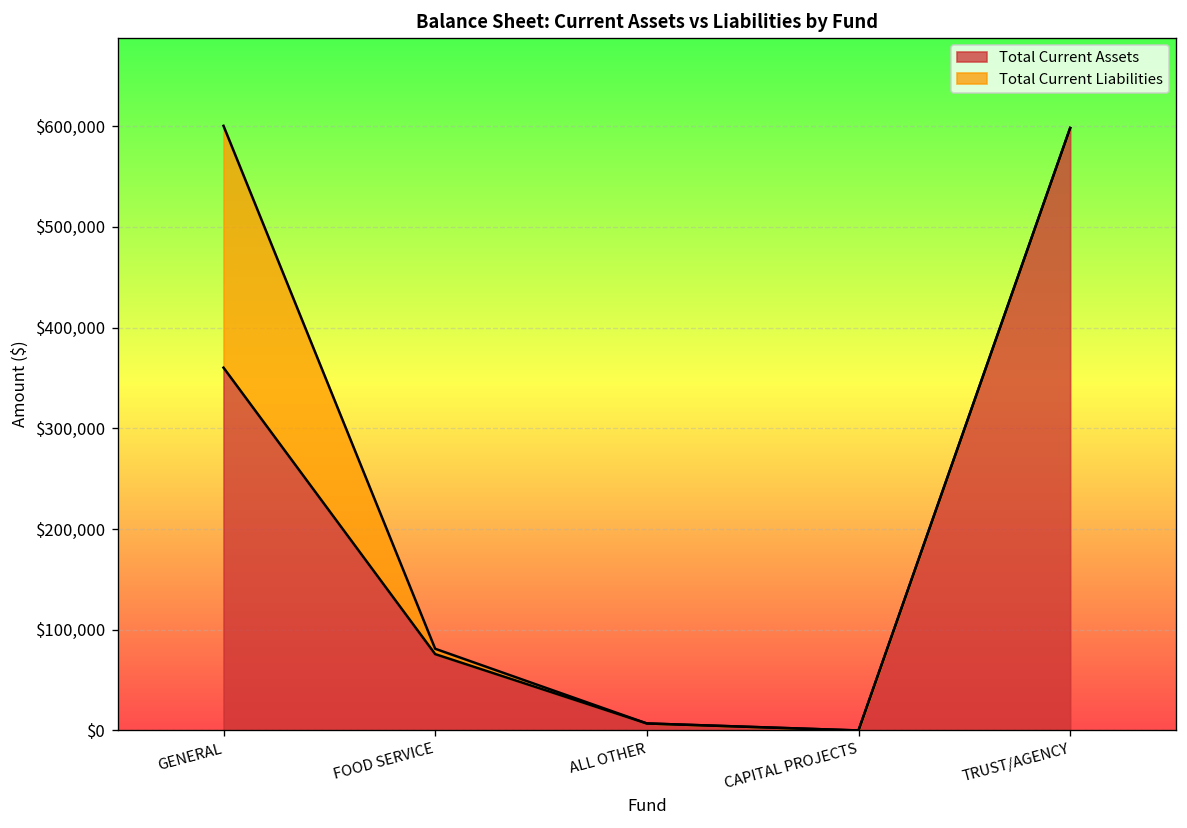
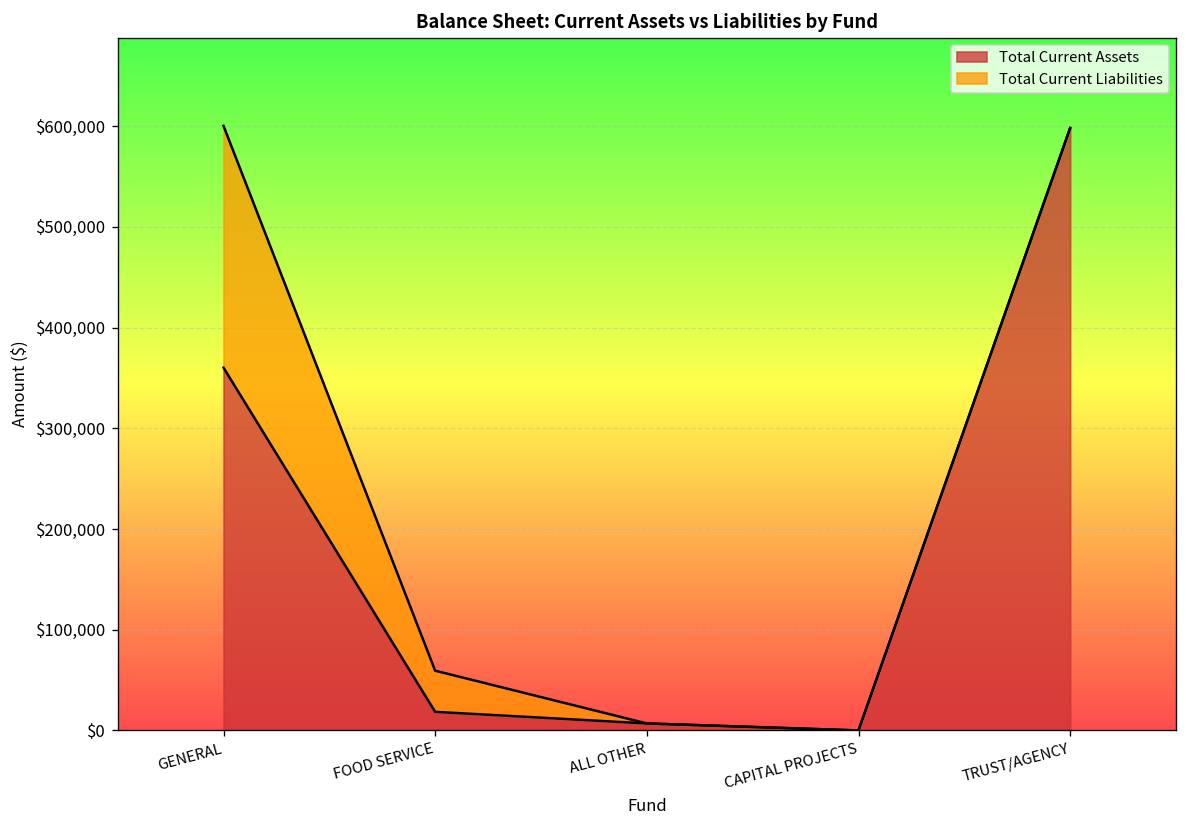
  {
    "Total Current Assets": {
      "GENERAL": "$360,000",
-     "FOOD SERVICE": "$80,000"
+     "FOOD SERVICE": "$20,000"
    },
    "Total Current Liabilities": {
      "GENERAL": "$240,000",
-     "FOOD SERVICE": "$10,000"
+     "FOOD SERVICE": "$40,000"
    }
  }
